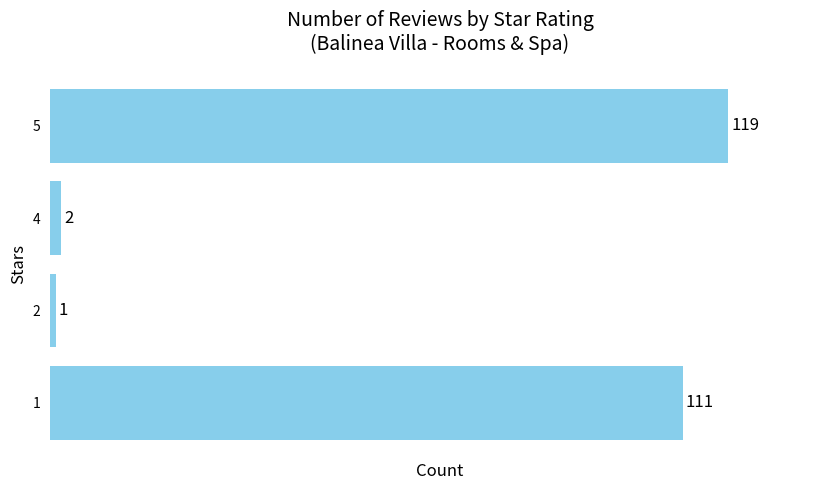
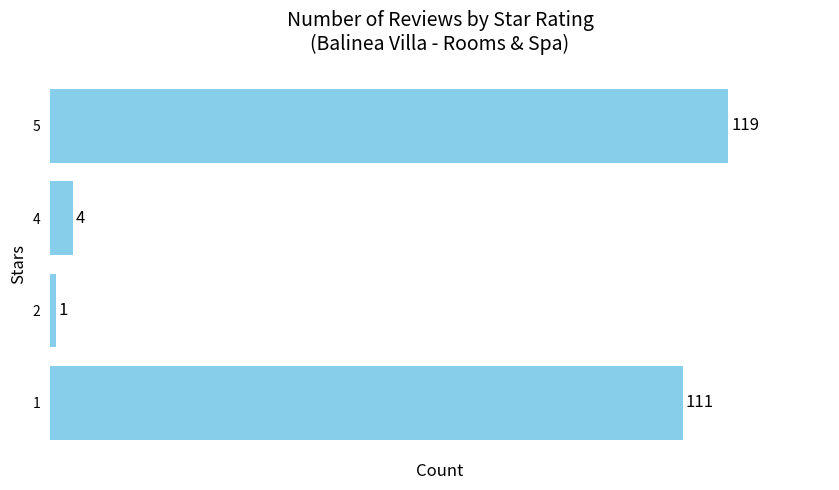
  {
    "5": 119,
-   "4": 2,
+   "4": 4,
    "2": 1,
    "1": 111
  }
